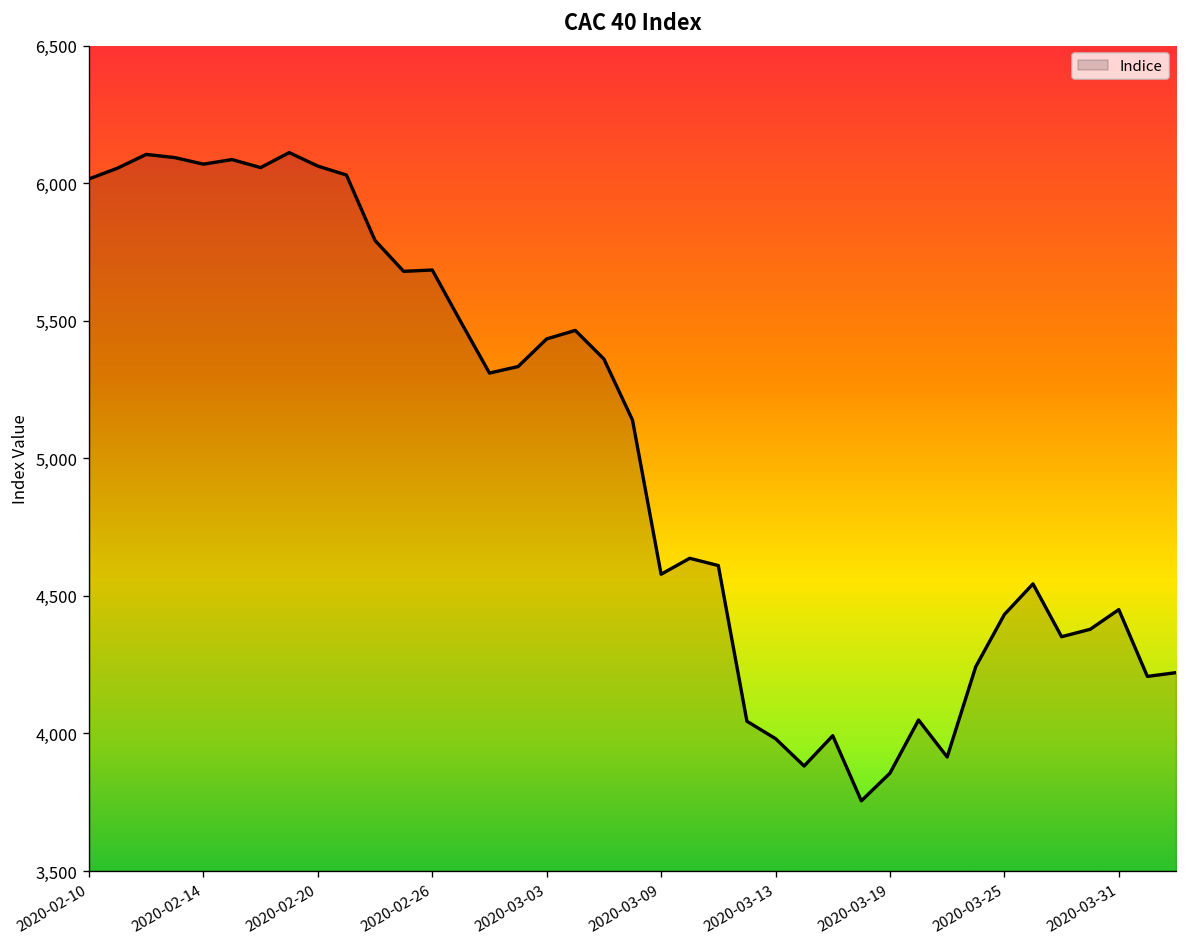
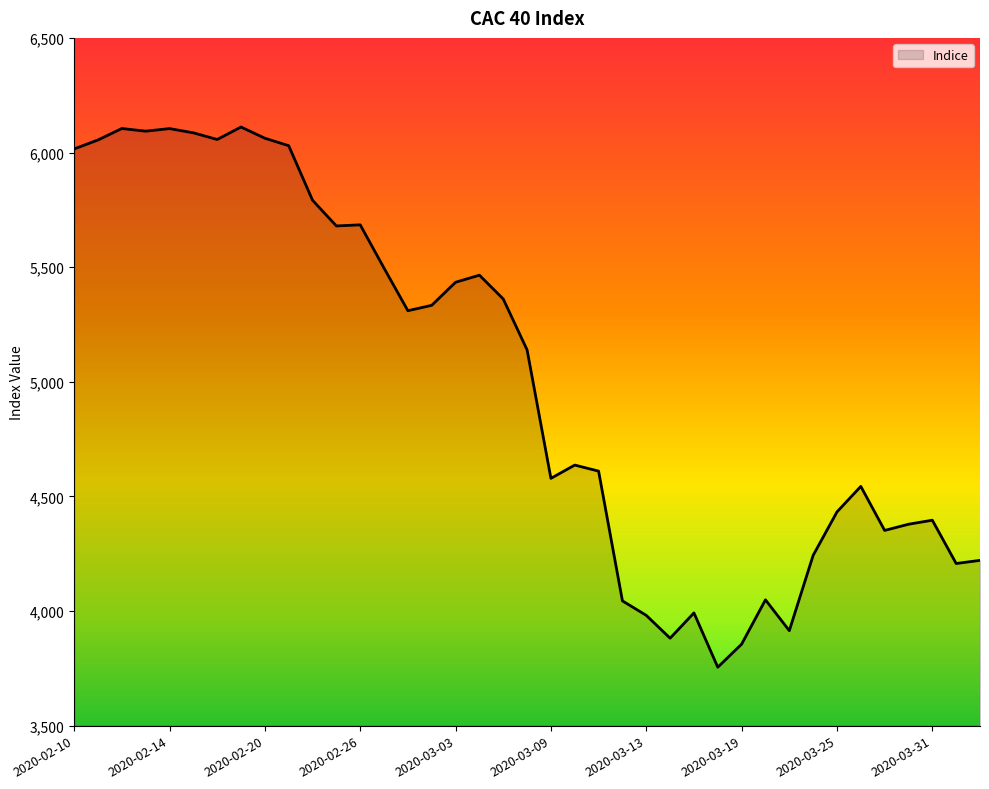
  {
    "2020-02-10": "6,020",
-   "2020-02-14": "6,070",
+   "2020-02-14": "6,100",
    "2020-02-20": "6,060",
    "2020-02-26": "5,680",
    "2020-03-03": "5,430",
    "2020-03-09": "4,580",
    "2020-03-13": "3,980",
    "2020-03-19": "3,860",
    "2020-03-25": "4,430",
-   "2020-03-31": "4,450"
+   "2020-03-31": "4,400"
  }
